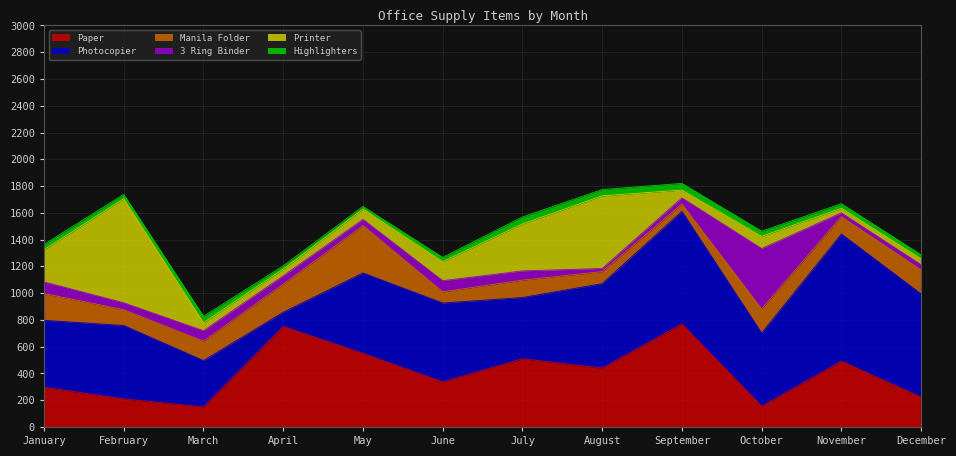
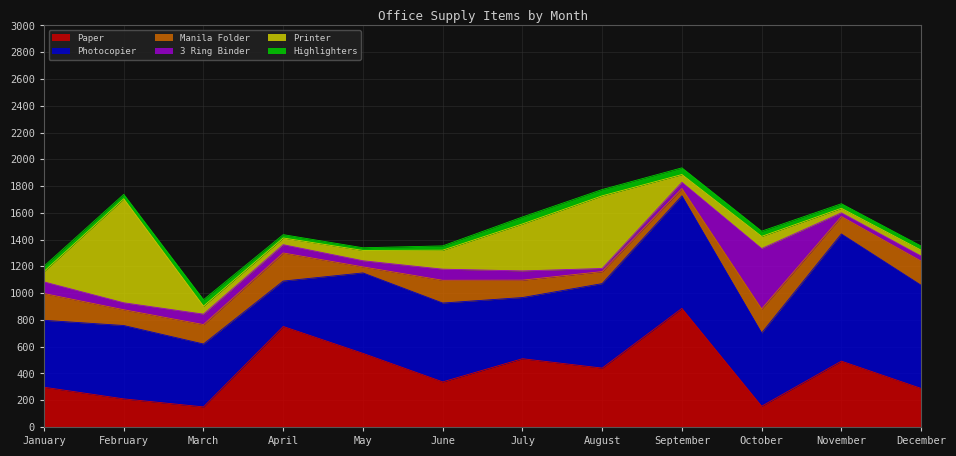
  {
    "Paper": {
      "January": 300,
      "February": 210,
      "March": 150,
      "April": 750,
      "May": 550,
      "June": 340,
      "July": 510,
      "August": 440,
-     "September": 770,
+     "September": 890,
      "October": 160,
      "November": 490,
-     "December": 220
+     "December": 290
    },
    "Photocopier": {
      "January": 500,
      "February": 550,
-     "March": 350,
-     "April": 110,
+     "March": 470,
+     "April": 340,
      "May": 600,
      "June": 590,
      "July": 460,
      "August": 630,
      "September": 840,
      "October": 550,
      "November": 950,
      "December": 770
    },
    "Manila Folder": {
      "January": 200,
      "February": 120,
      "March": 150,
      "April": 210,
-     "May": 350,
-     "June": 80,
+     "May": 50,
+     "June": 170,
      "July": 130,
      "August": 90,
      "September": 60,
      "October": 180,
      "November": 130,
      "December": 180
    },
    "3 Ring Binder": {
      "January": 90,
      "February": 50,
      "March": 80,
      "April": 60,
      "May": 50,
      "June": 80,
      "July": 70,
      "August": 20,
      "September": 50,
      "October": 450,
      "November": 30,
      "December": 40
    },
    "Printer": {
-     "January": 240,
+     "January": 80,
      "February": 780,
      "March": 60,
      "April": 50,
      "May": 80,
      "June": 140,
      "July": 350,
      "August": 540,
      "September": 60,
      "October": 90,
      "November": 30,
      "December": 40
    },
    "Highlighters": {
      "January": 40,
      "February": 30,
      "March": 50,
      "April": 30,
      "May": 20,
      "June": 30,
      "July": 50,
      "August": 50,
      "September": 50,
      "October": 40,
      "November": 30,
      "December": 30
    }
  }
